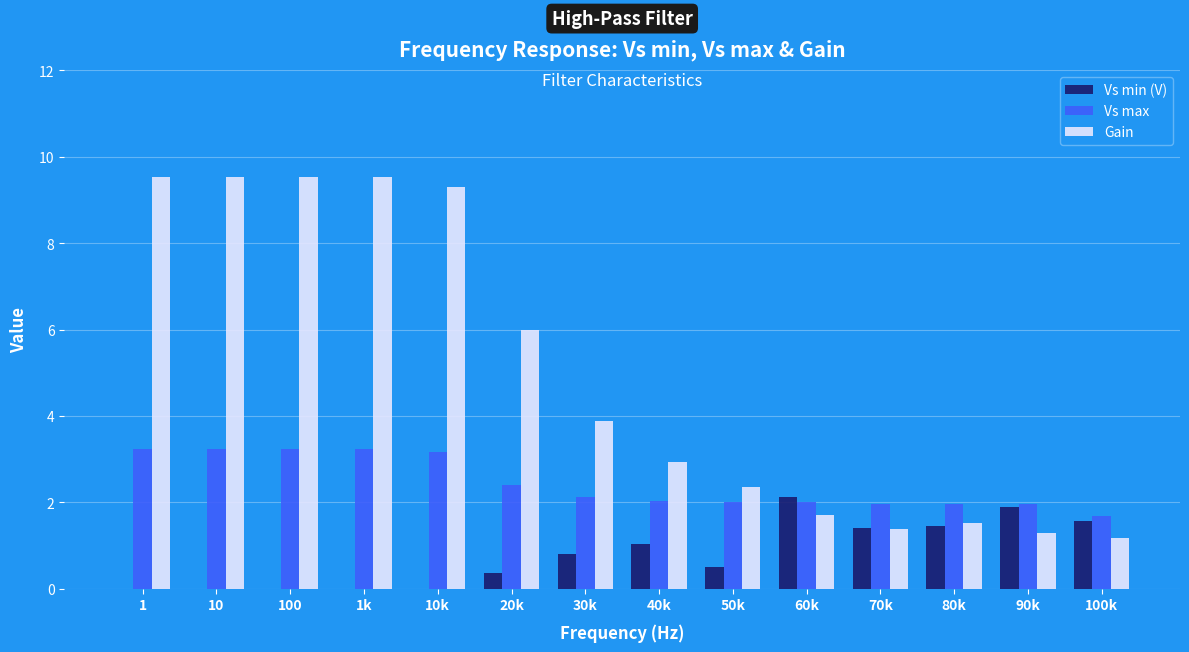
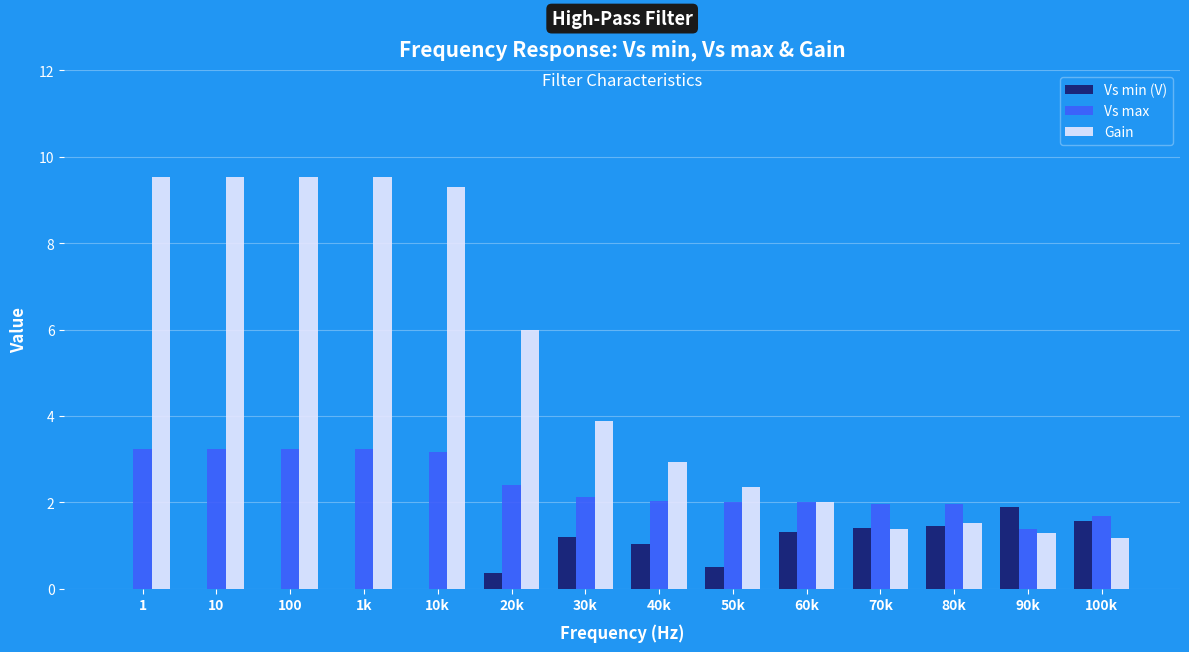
  {
    "Vs min (V)": {
      "1": 0.0,
      "10": 0.0,
      "100": 0.0,
      "1k": 0.0,
      "10k": 0.0,
      "20k": 0.4,
-     "30k": 0.8,
+     "30k": 1.2,
      "40k": 1.0,
      "50k": 0.5,
-     "60k": 2.1,
+     "60k": 1.3,
      "70k": 1.4,
      "80k": 1.4,
      "90k": 1.9,
      "100k": 1.6
    },
    "Vs max": {
      "1": 3.2,
      "10": 3.2,
      "100": 3.2,
      "1k": 3.2,
      "10k": 3.2,
      "20k": 2.4,
      "30k": 2.1,
      "40k": 2.0,
      "50k": 2.0,
      "60k": 2.0,
      "70k": 2.0,
      "80k": 2.0,
-     "90k": 2.0,
+     "90k": 1.4,
      "100k": 1.7
    },
    "Gain": {
      "1": 9.5,
      "10": 9.5,
      "100": 9.5,
      "1k": 9.5,
      "10k": 9.3,
      "20k": 6.0,
      "30k": 3.9,
      "40k": 2.9,
      "50k": 2.4,
-     "60k": 1.7,
+     "60k": 2.0,
      "70k": 1.4,
      "80k": 1.5,
      "90k": 1.3,
      "100k": 1.2
    }
  }
